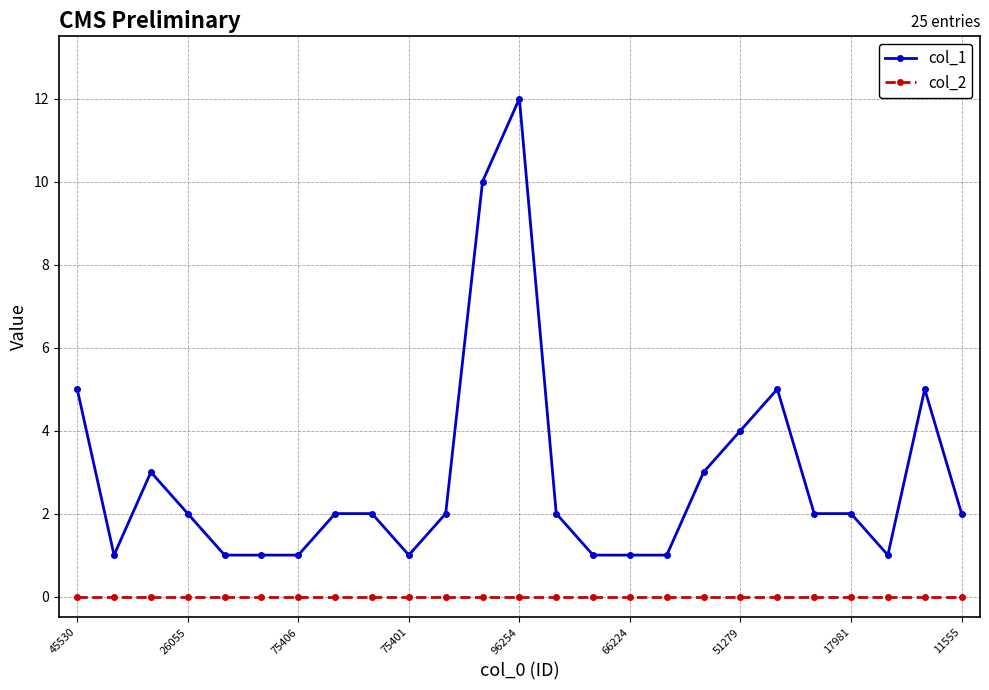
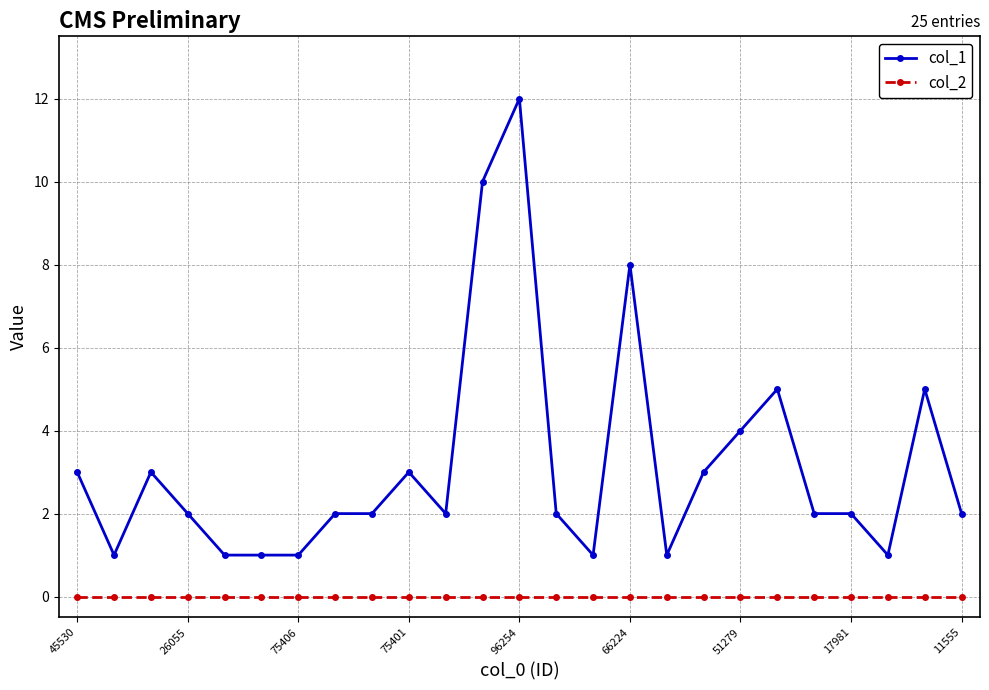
  {
    "col_1": {
-     "45530": 5,
+     "45530": 3,
      "26055": 2,
      "75406": 1,
-     "75401": 1,
+     "75401": 3,
      "96254": 12,
-     "66224": 1,
+     "66224": 8,
      "51279": 4,
      "17981": 2,
      "11555": 2
    },
    "col_2": {
      "45530": 0,
      "26055": 0,
      "75406": 0,
      "75401": 0,
      "96254": 0,
      "66224": 0,
      "51279": 0,
      "17981": 0,
      "11555": 0
    }
  }
